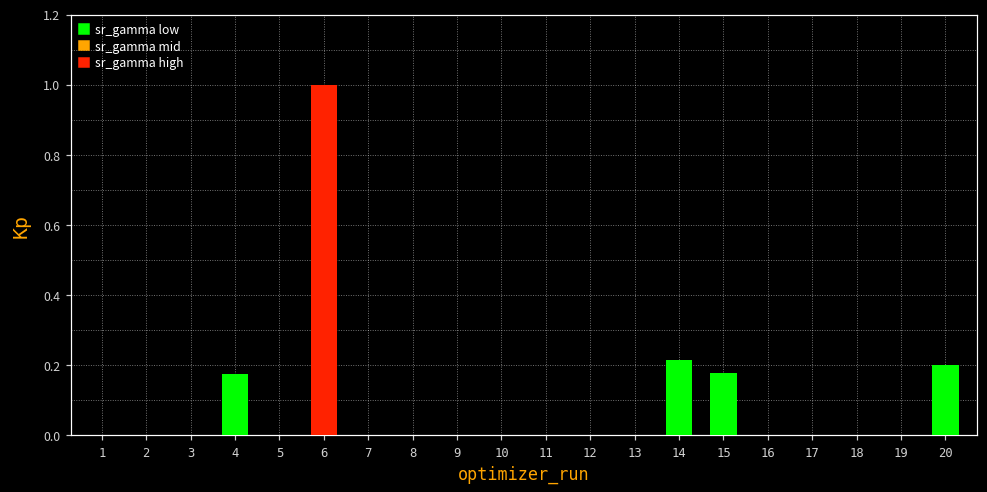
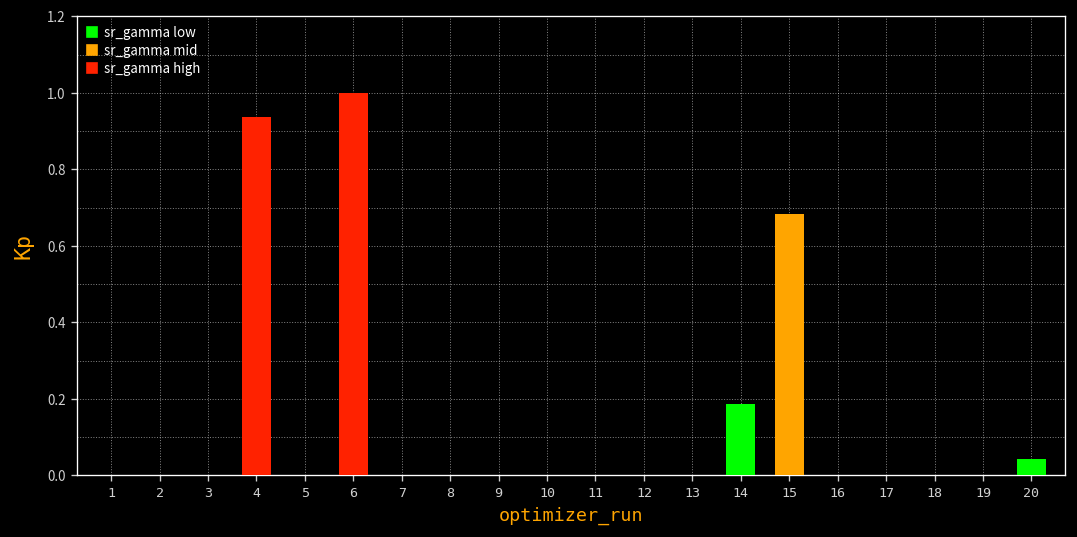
  {
-   "4": 0.17,
+   "4": 0.94,
    "5": 0.00,
    "6": 1.00,
-   "14": 0.22,
-   "15": 0.18,
-   "20": 0.20
+   "14": 0.19,
+   "15": 0.68,
+   "20": 0.04
  }
